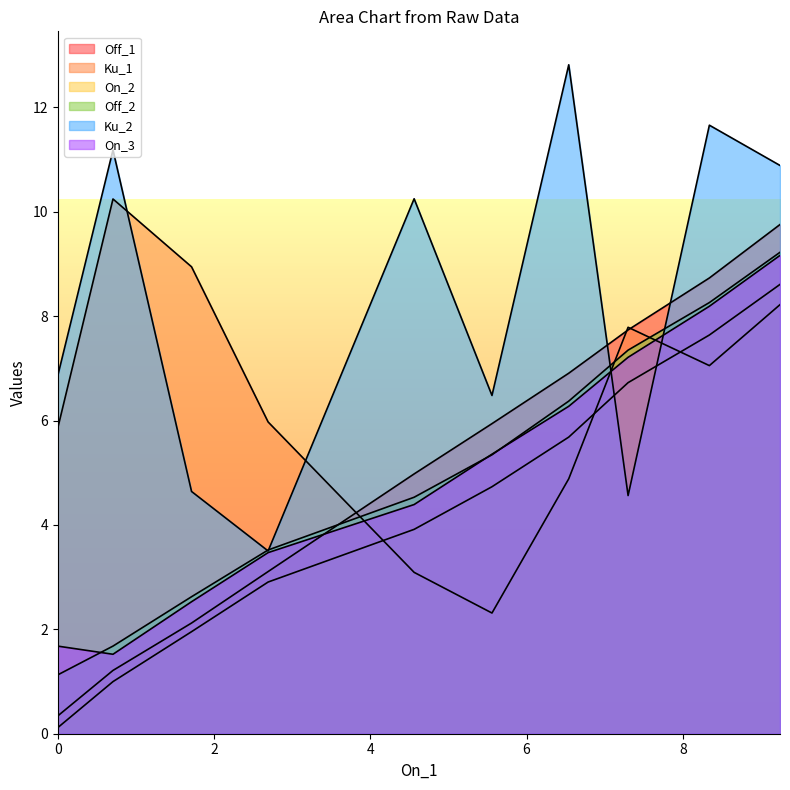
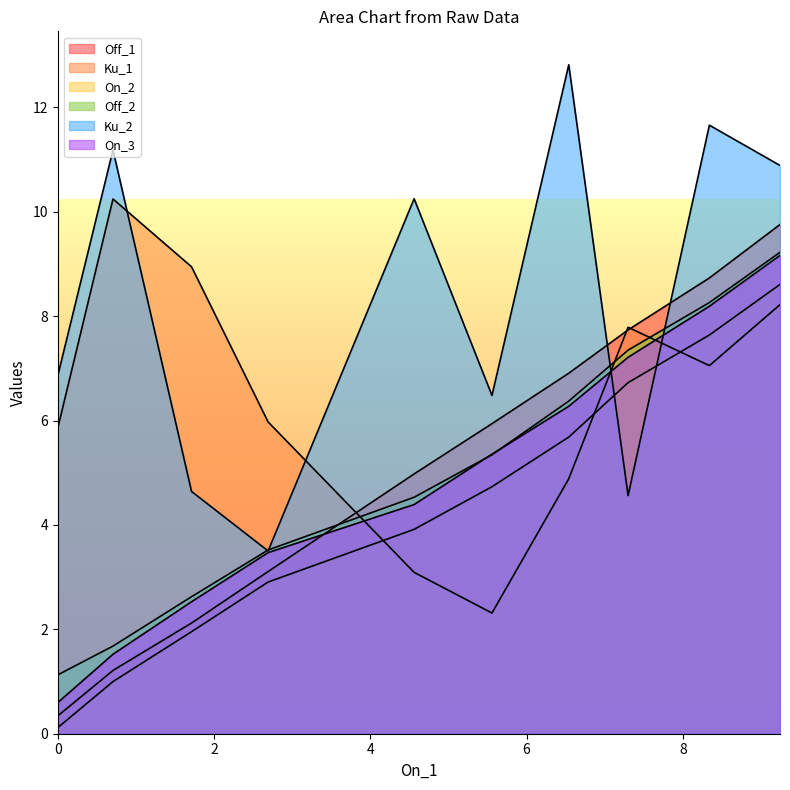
  {
    "Off_2": {
      "0": 1.1
    },
    "Ku_2": {
      "0": 6.9
    },
    "On_3": {
-     "0": 1.7
+     "0": 0.6
    }
  }
